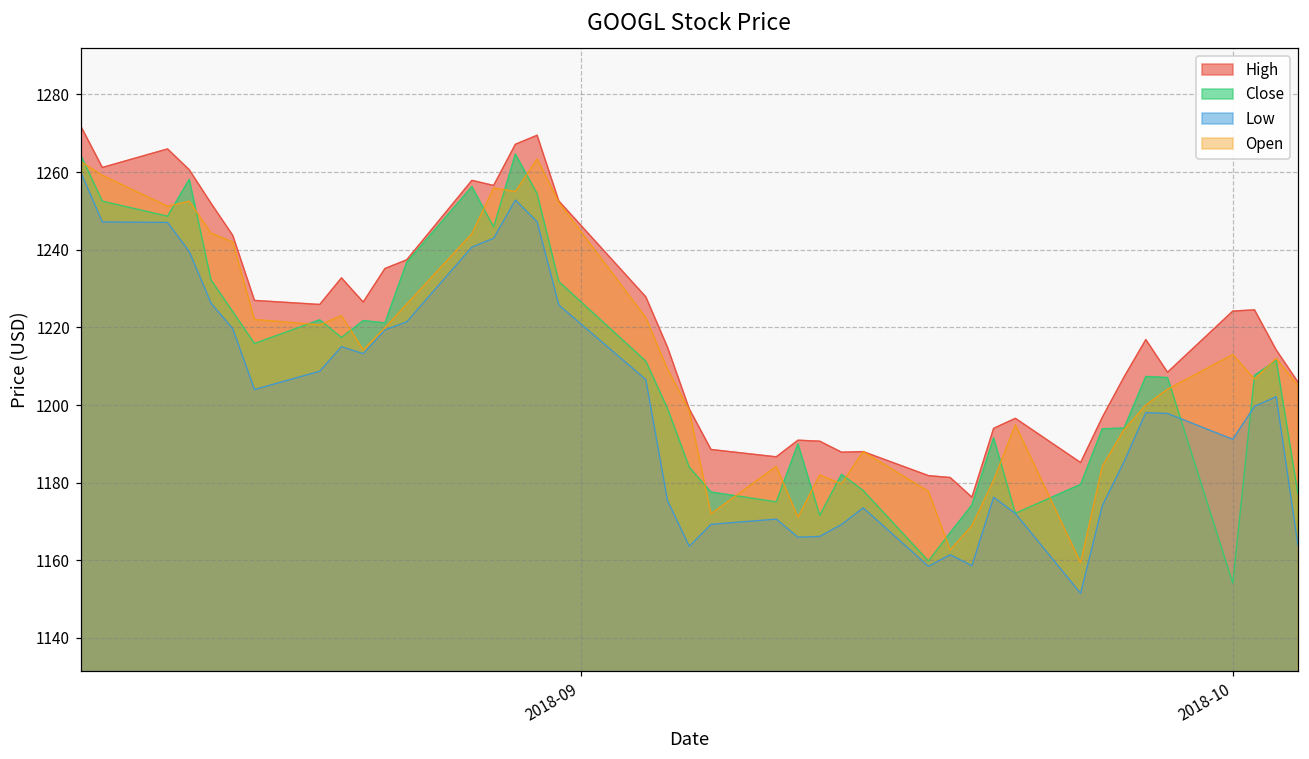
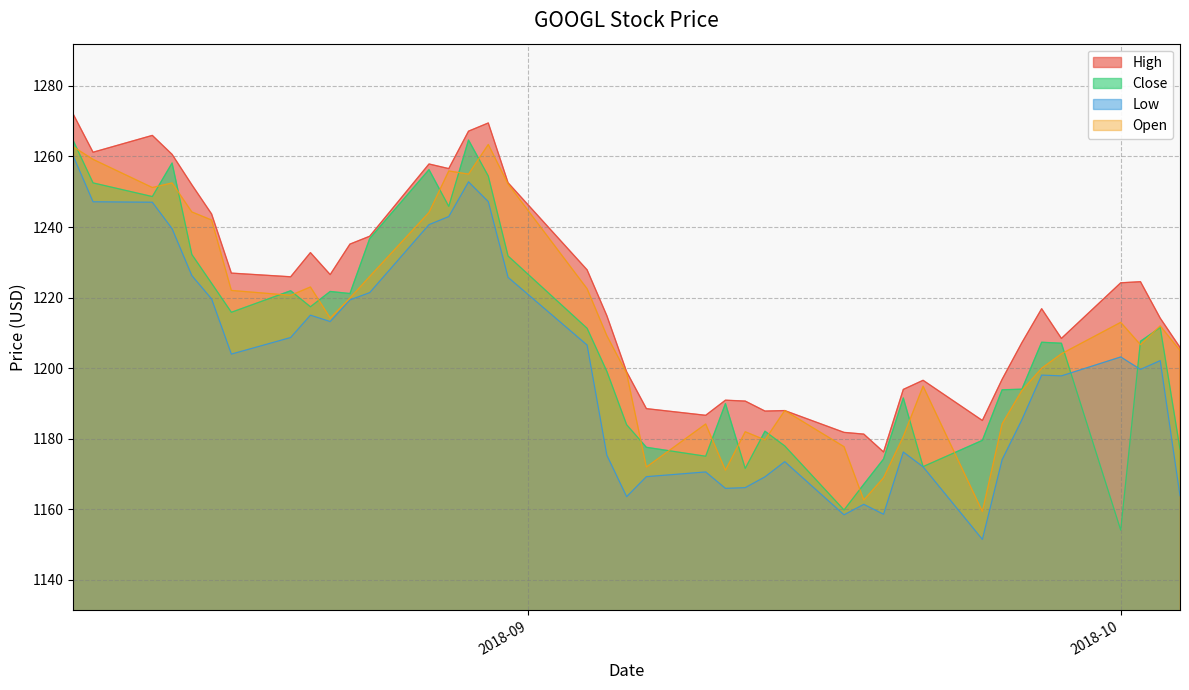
  {
    "High": {
      "2018-10": 1224
    },
    "Close": {
      "2018-10": 1154
    },
    "Low": {
-     "2018-10": 1191
+     "2018-10": 1203
    },
    "Open": {
      "2018-10": 1213
    }
  }
